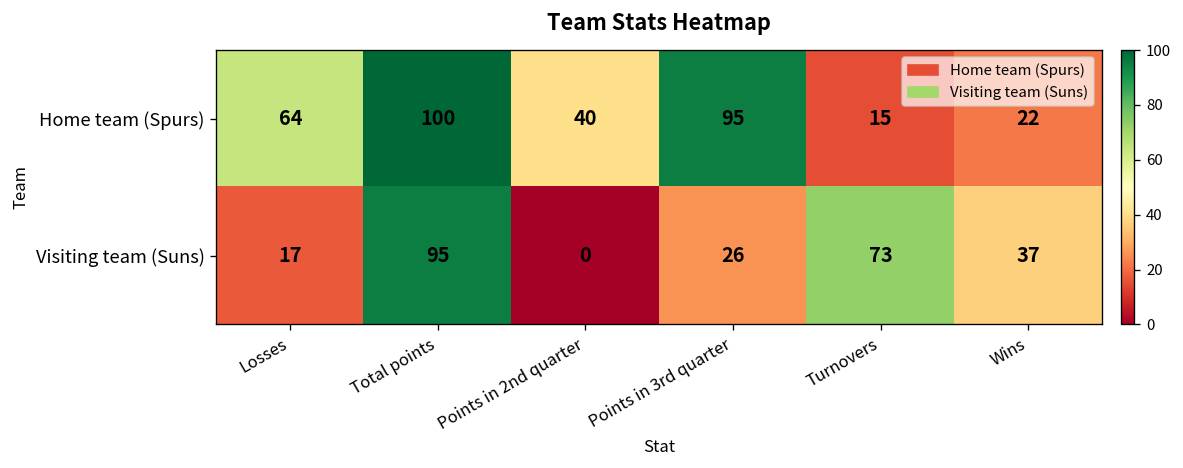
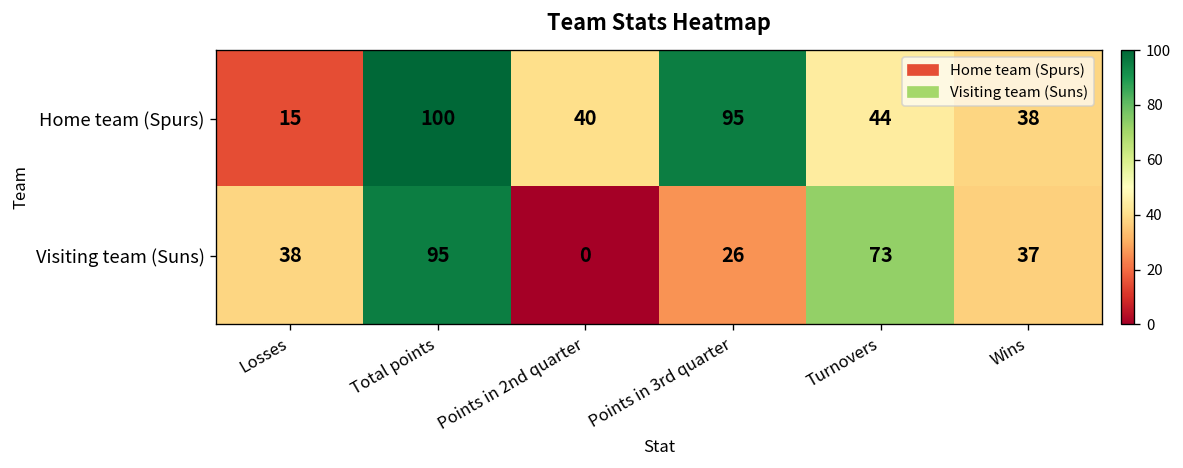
  {
    "Home team (Spurs)": {
-     "Losses": 64,
+     "Losses": 15,
      "Total points": 100,
      "Points in 2nd quarter": 40,
      "Points in 3rd quarter": 95,
-     "Turnovers": 15,
-     "Wins": 22
+     "Turnovers": 44,
+     "Wins": 38
    },
    "Visiting team (Suns)": {
-     "Losses": 17,
+     "Losses": 38,
      "Total points": 95,
      "Points in 2nd quarter": 0,
      "Points in 3rd quarter": 26,
      "Turnovers": 73,
      "Wins": 37
    }
  }
